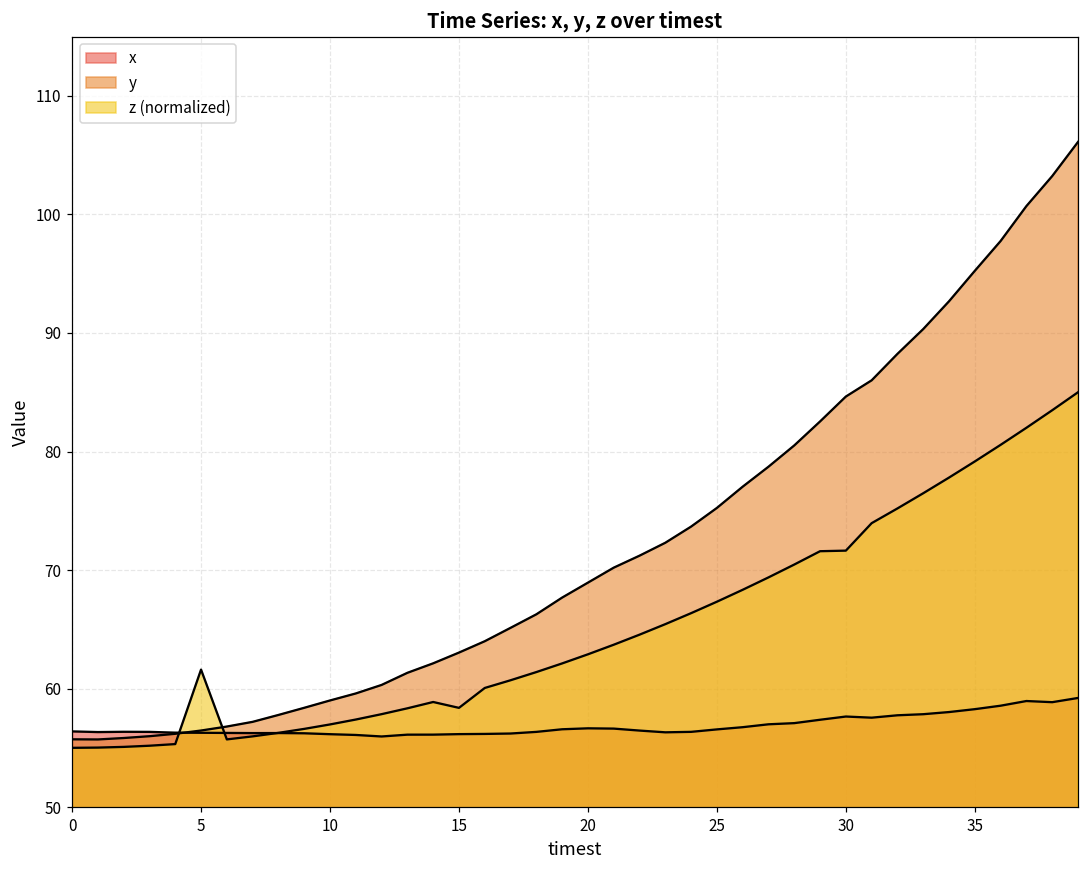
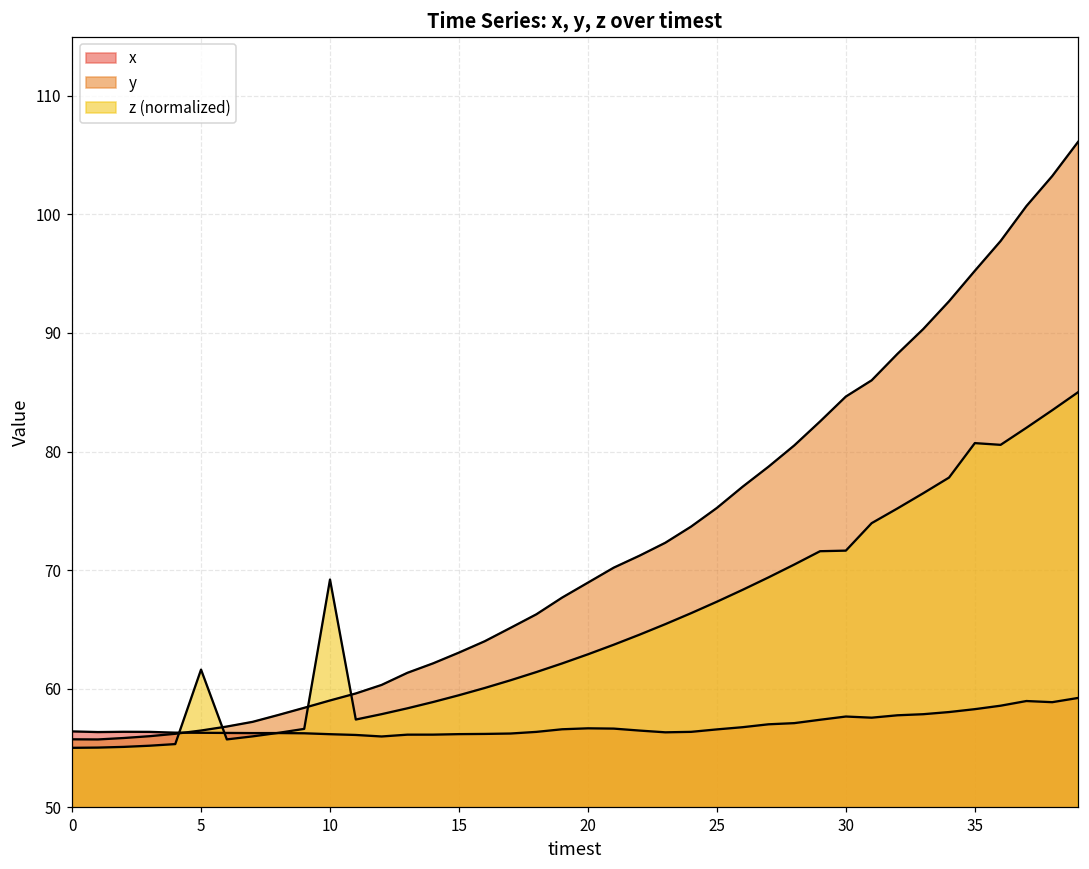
  {
    "z (normalized)": {
      "0": 55.0,
      "5": 61.6,
-     "10": 57.0,
-     "15": 58.4,
+     "10": 69.2,
+     "15": 59.4,
      "20": 62.9,
      "25": 67.3,
      "30": 71.6,
-     "35": 79.2
+     "35": 80.7
    }
  }
